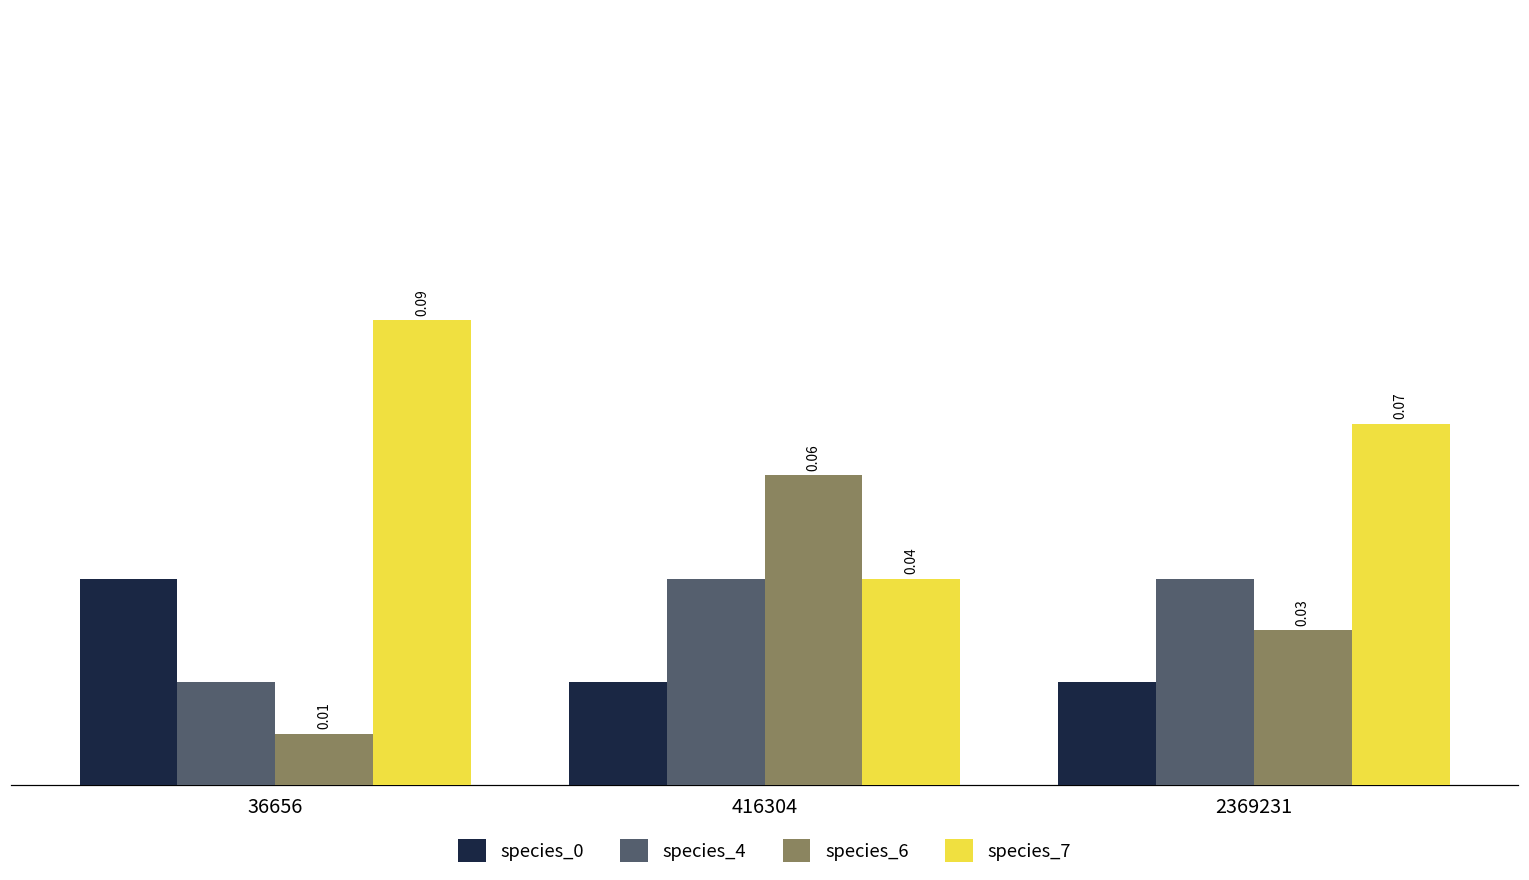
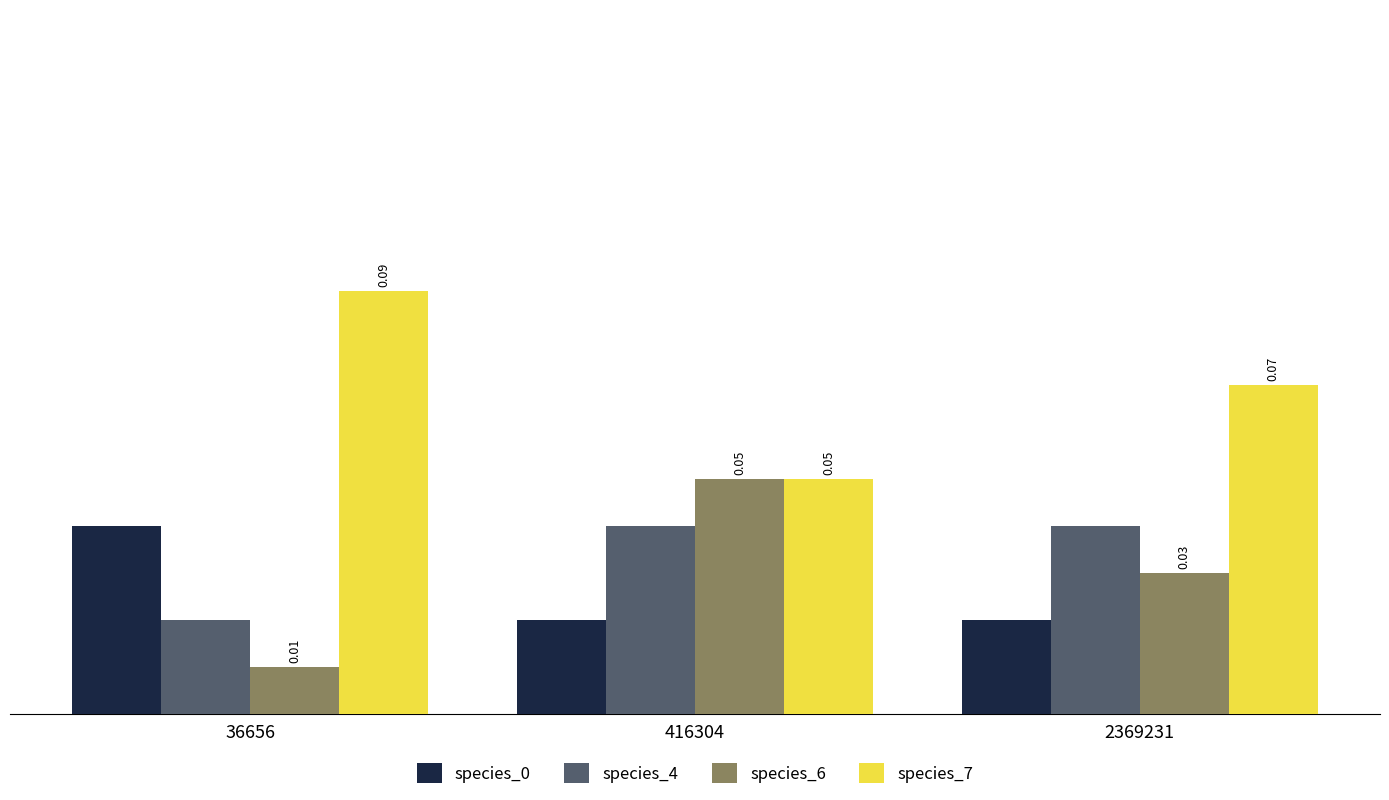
  {
    "species_6": {
      "36656": 0.01,
-     "416304": 0.06,
+     "416304": 0.05,
      "2369231": 0.03
    },
    "species_7": {
      "36656": 0.09,
-     "416304": 0.04,
+     "416304": 0.05,
      "2369231": 0.07
    }
  }
